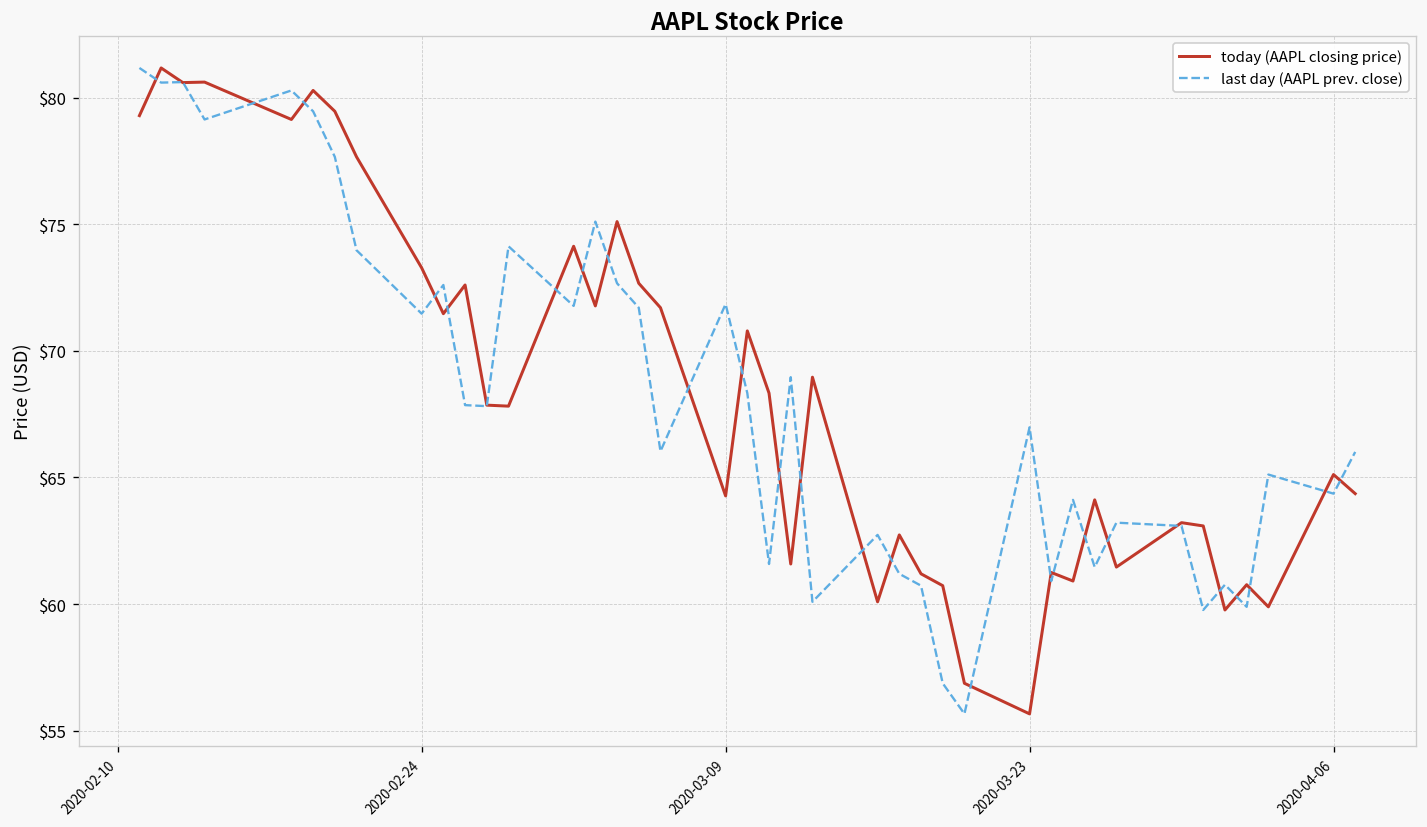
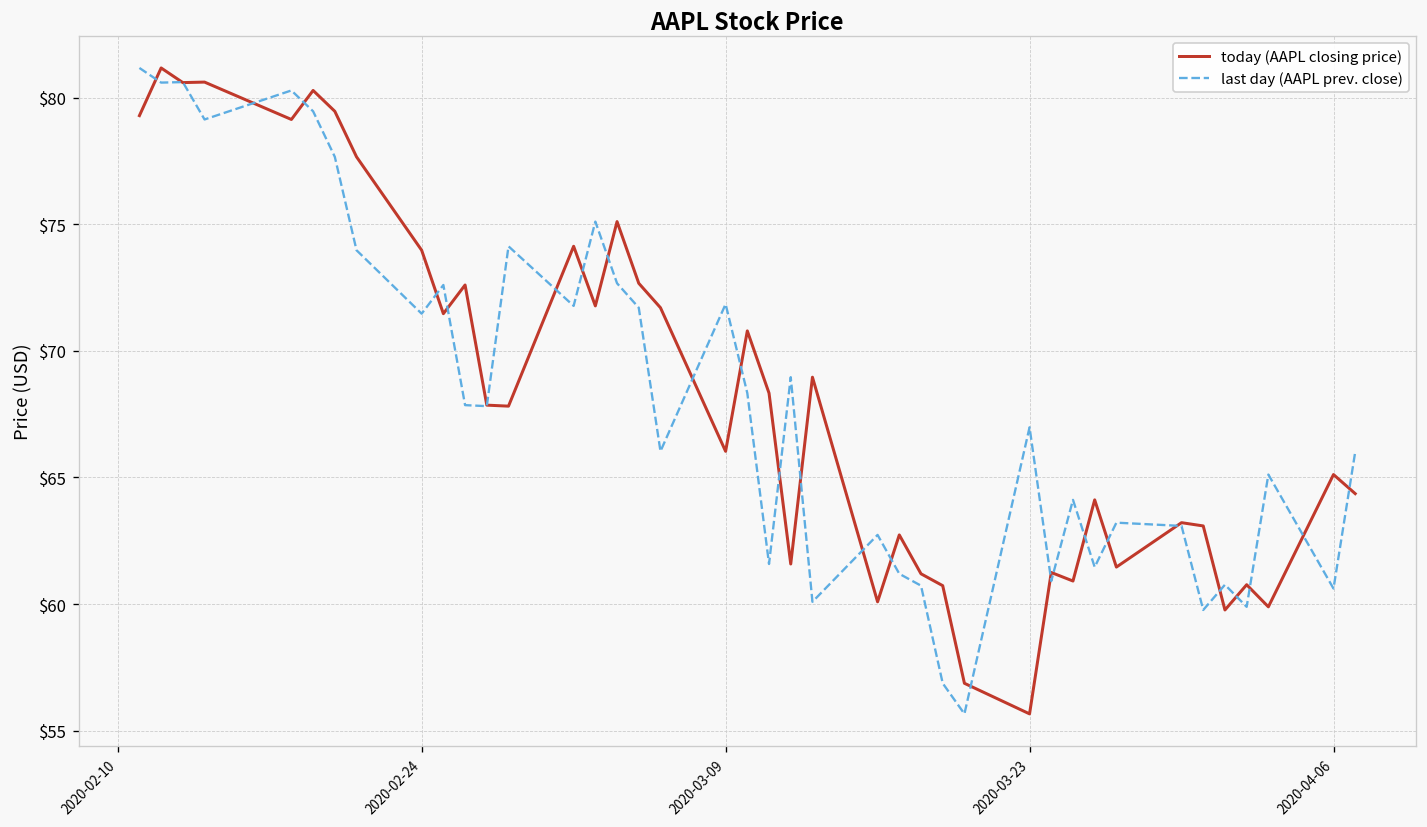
  {
    "today (AAPL closing price)": {
-     "2020-02-24": "$73.3",
-     "2020-03-09": "$64.3",
+     "2020-02-24": "$74.0",
+     "2020-03-09": "$66.0",
      "2020-03-23": "$55.7",
      "2020-04-06": "$65.1"
    },
    "last day (AAPL prev. close)": {
      "2020-02-24": "$71.5",
      "2020-03-09": "$71.8",
      "2020-03-23": "$67.0",
-     "2020-04-06": "$64.4"
+     "2020-04-06": "$60.6"
    }
  }
